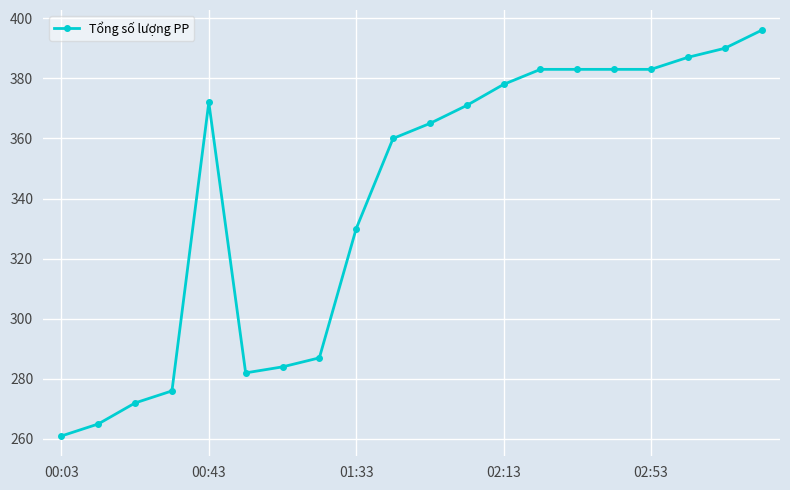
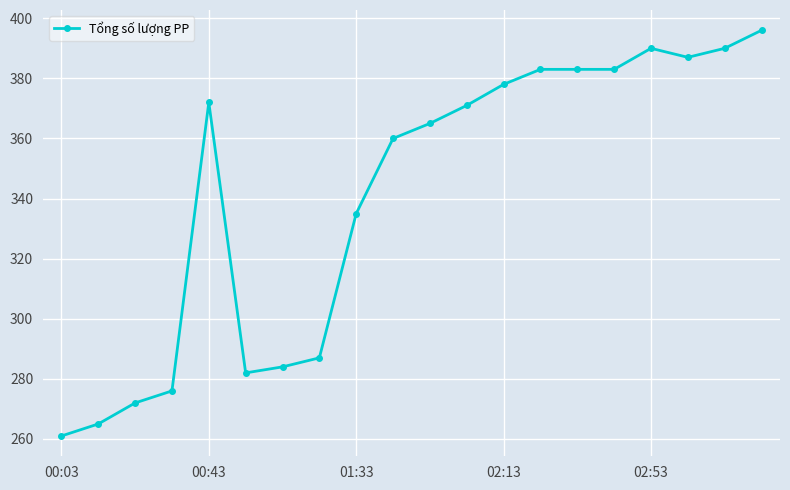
  {
    "00:03": 261,
    "00:43": 372,
-   "01:33": 330,
+   "01:33": 335,
    "02:13": 378,
-   "02:53": 383
+   "02:53": 390
  }
